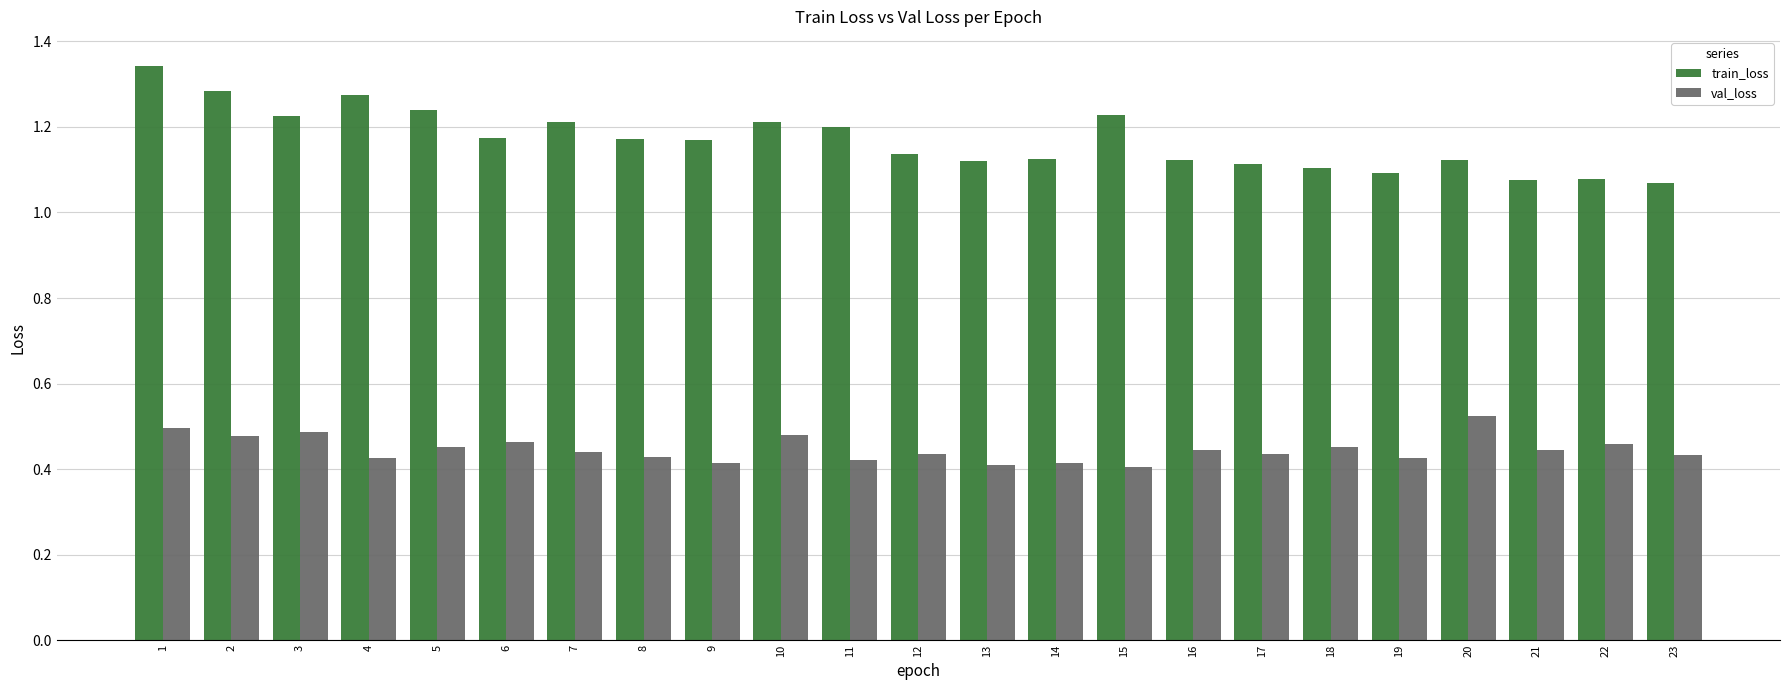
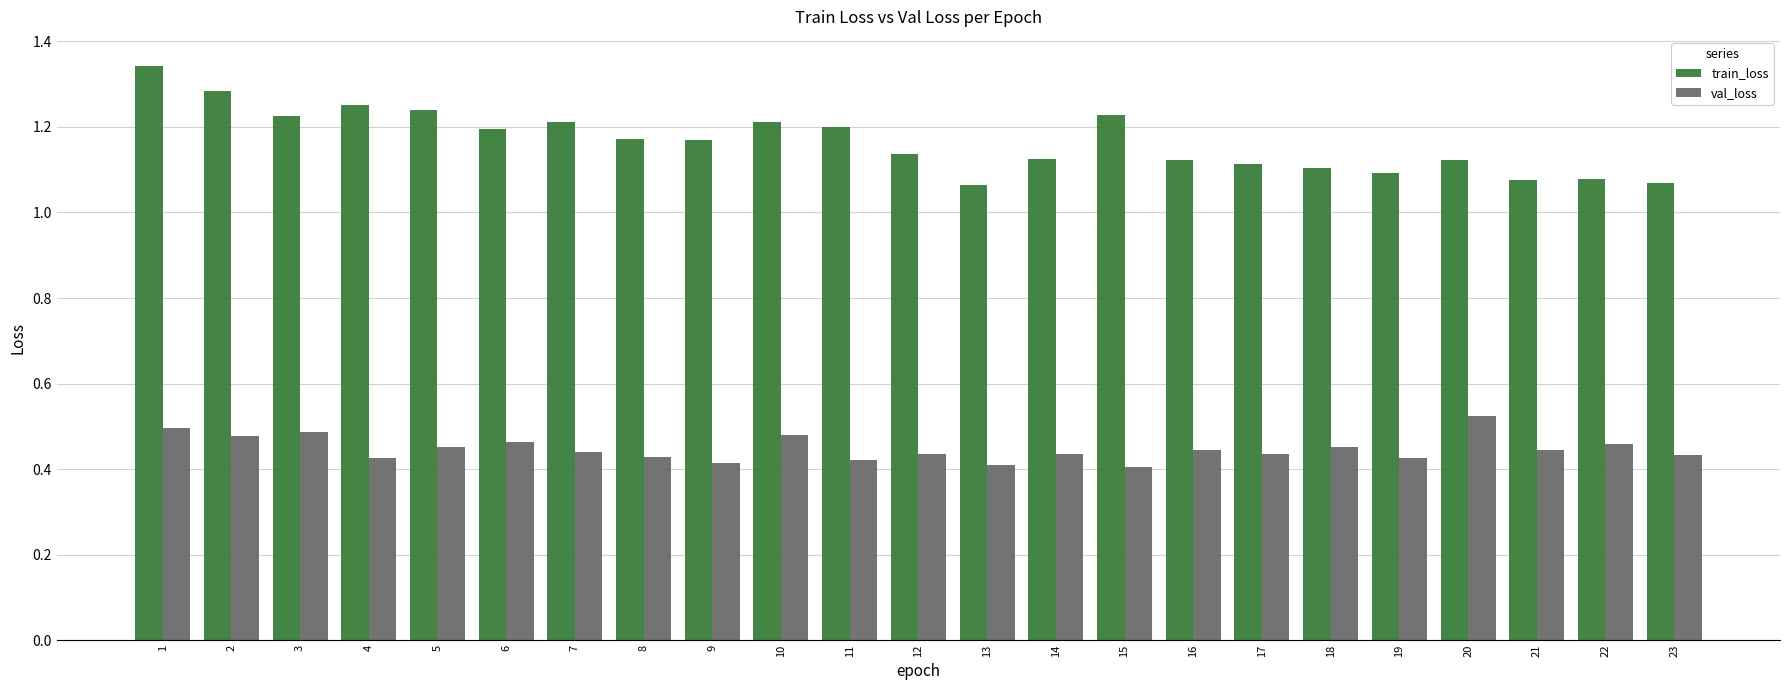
  {
    "train_loss": {
      "1": 1.34,
      "2": 1.28,
      "3": 1.23,
-     "4": 1.28,
+     "4": 1.25,
      "5": 1.24,
-     "6": 1.17,
+     "6": 1.20,
      "7": 1.21,
      "8": 1.17,
      "9": 1.17,
      "10": 1.21,
      "11": 1.20,
      "12": 1.14,
-     "13": 1.12,
+     "13": 1.06,
      "14": 1.13,
      "15": 1.23,
      "16": 1.12,
      "17": 1.11,
      "18": 1.10,
      "19": 1.09,
      "20": 1.12,
      "21": 1.08,
      "22": 1.08,
      "23": 1.07
    },
    "val_loss": {
      "1": 0.50,
      "2": 0.48,
      "3": 0.49,
      "4": 0.43,
      "5": 0.45,
      "6": 0.46,
      "7": 0.44,
      "8": 0.43,
      "9": 0.42,
      "10": 0.48,
      "11": 0.42,
      "12": 0.43,
      "13": 0.41,
-     "14": 0.41,
+     "14": 0.43,
      "15": 0.41,
      "16": 0.45,
      "17": 0.43,
      "18": 0.45,
      "19": 0.42,
      "20": 0.52,
      "21": 0.44,
      "22": 0.46,
      "23": 0.43
    }
  }
